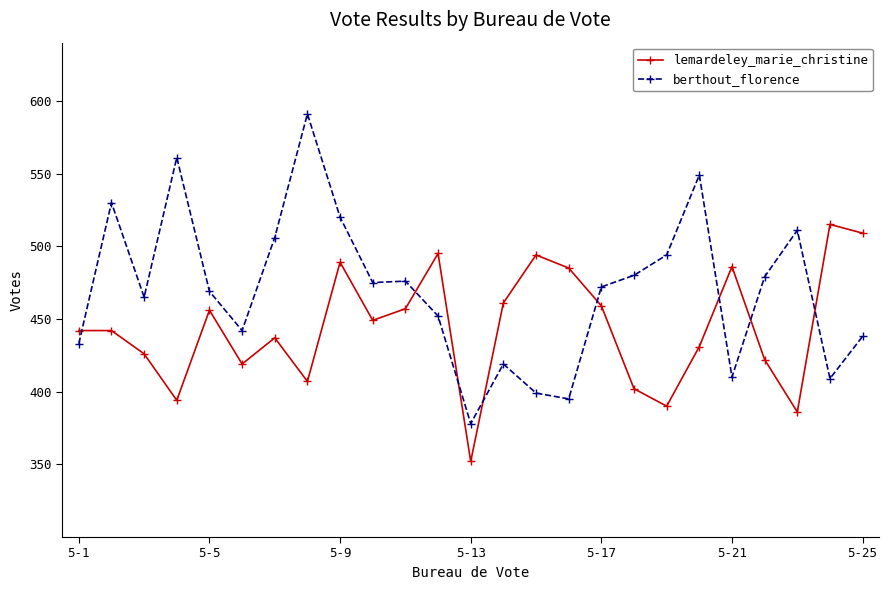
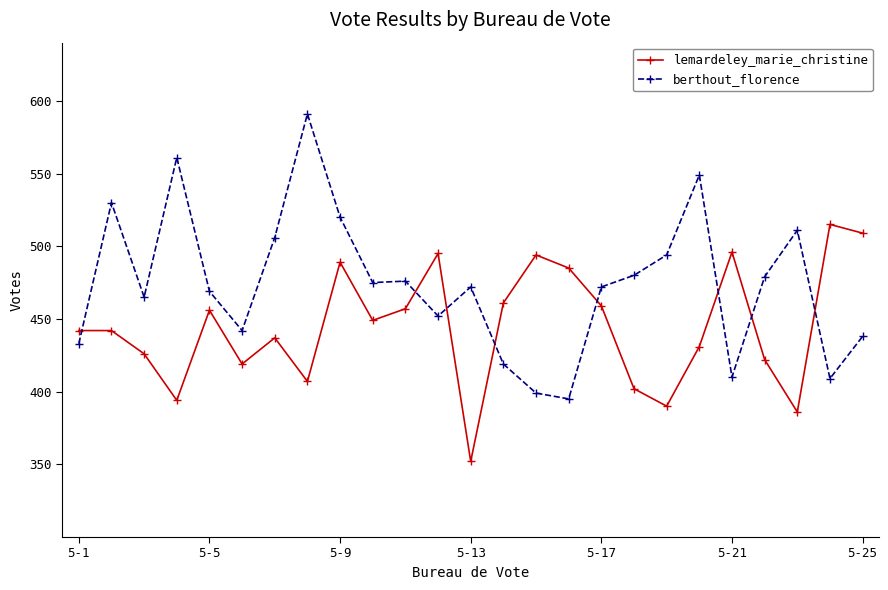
  {
    "lemardeley_marie_christine": {
      "5-1": 442,
      "5-5": 456,
      "5-9": 489,
      "5-13": 352,
      "5-17": 459,
-     "5-21": 486,
+     "5-21": 496,
      "5-25": 509
    },
    "berthout_florence": {
      "5-1": 433,
      "5-5": 469,
      "5-9": 520,
-     "5-13": 378,
+     "5-13": 472,
      "5-17": 472,
      "5-21": 410,
      "5-25": 438
    }
  }
